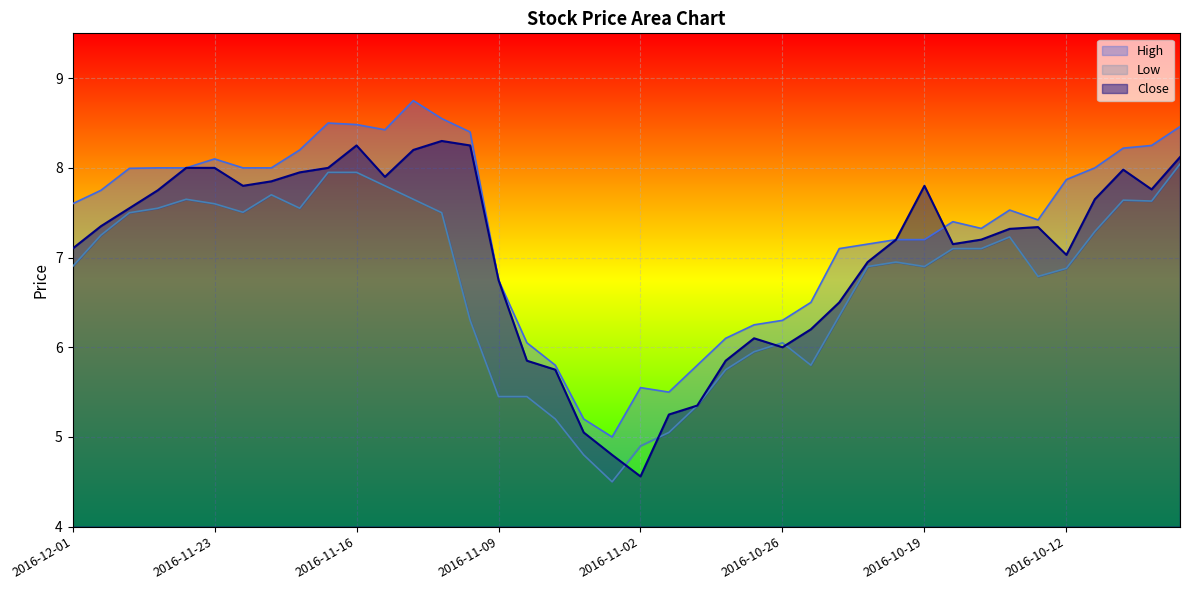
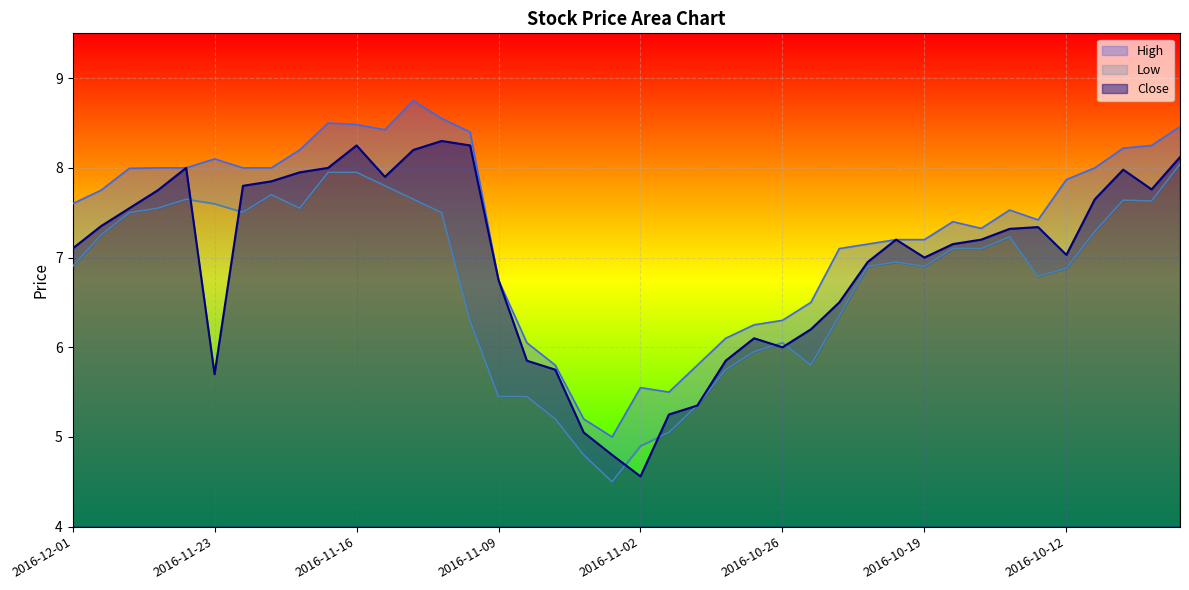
  {
    "Close": {
      "2016-12-01": 7.1,
-     "2016-11-23": 8.0,
+     "2016-11-23": 5.7,
      "2016-11-16": 8.3,
      "2016-11-02": 4.6,
      "2016-10-26": 6.0,
-     "2016-10-19": 7.8,
+     "2016-10-19": 7.0,
      "2016-10-12": 7.0
    }
  }
